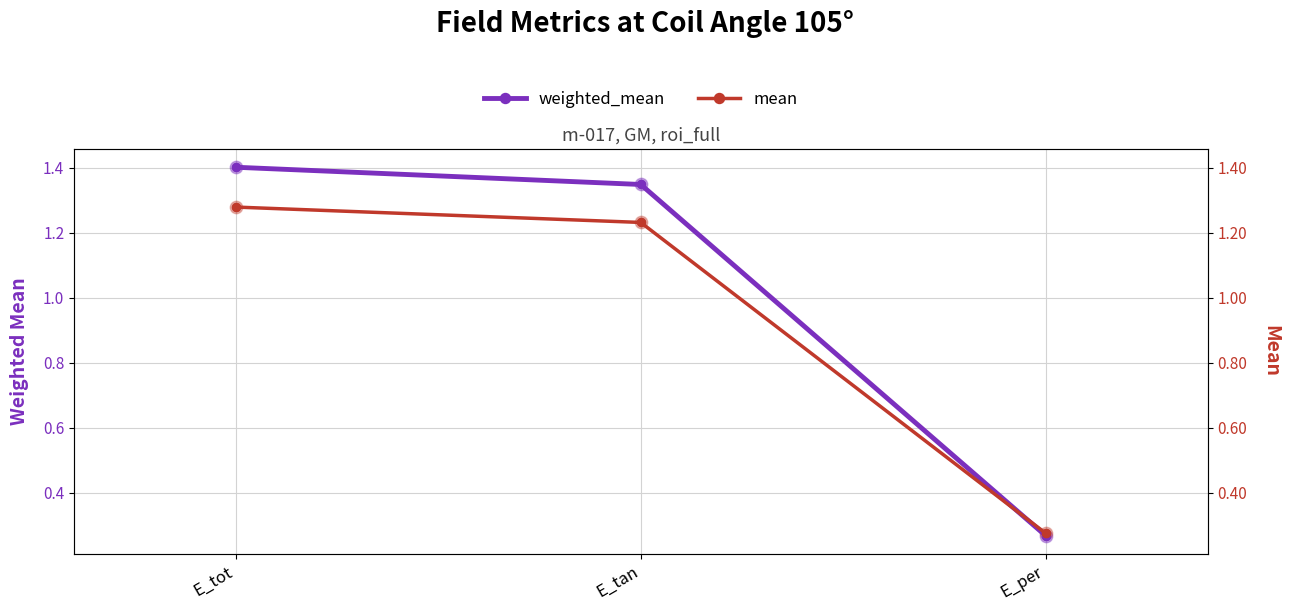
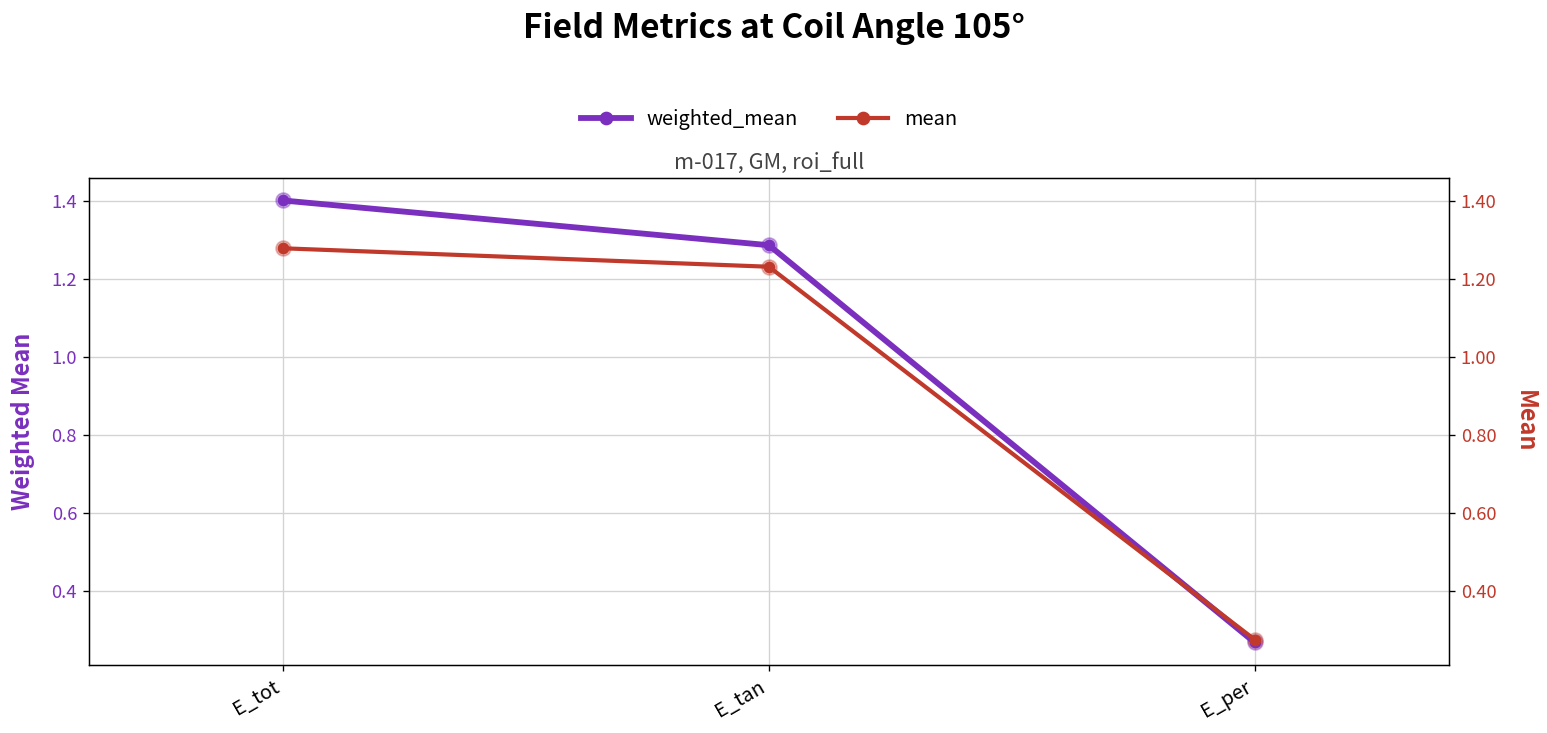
  {
    "weighted_mean": {
      "E_tot": 1.40,
-     "E_tan": 1.35
+     "E_tan": 1.29
    },
    "mean": {
      "E_tot": 1.28,
      "E_tan": 1.23
    }
  }
